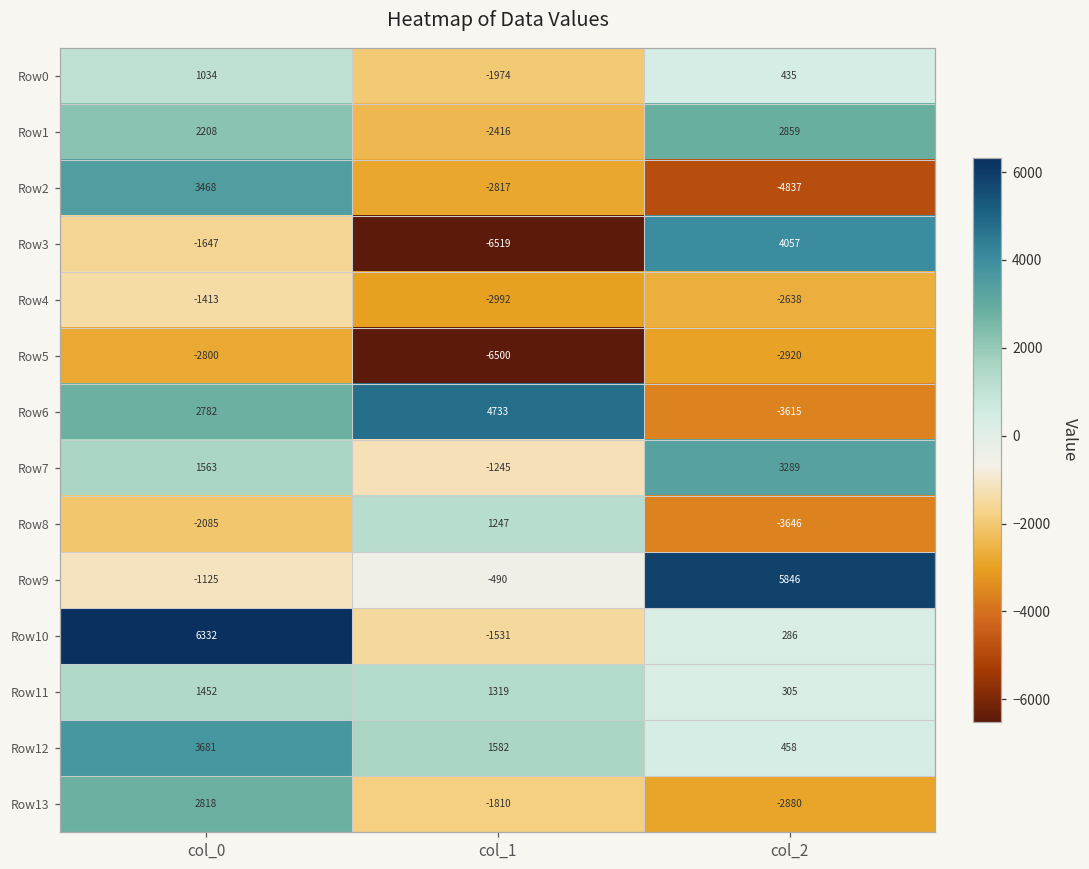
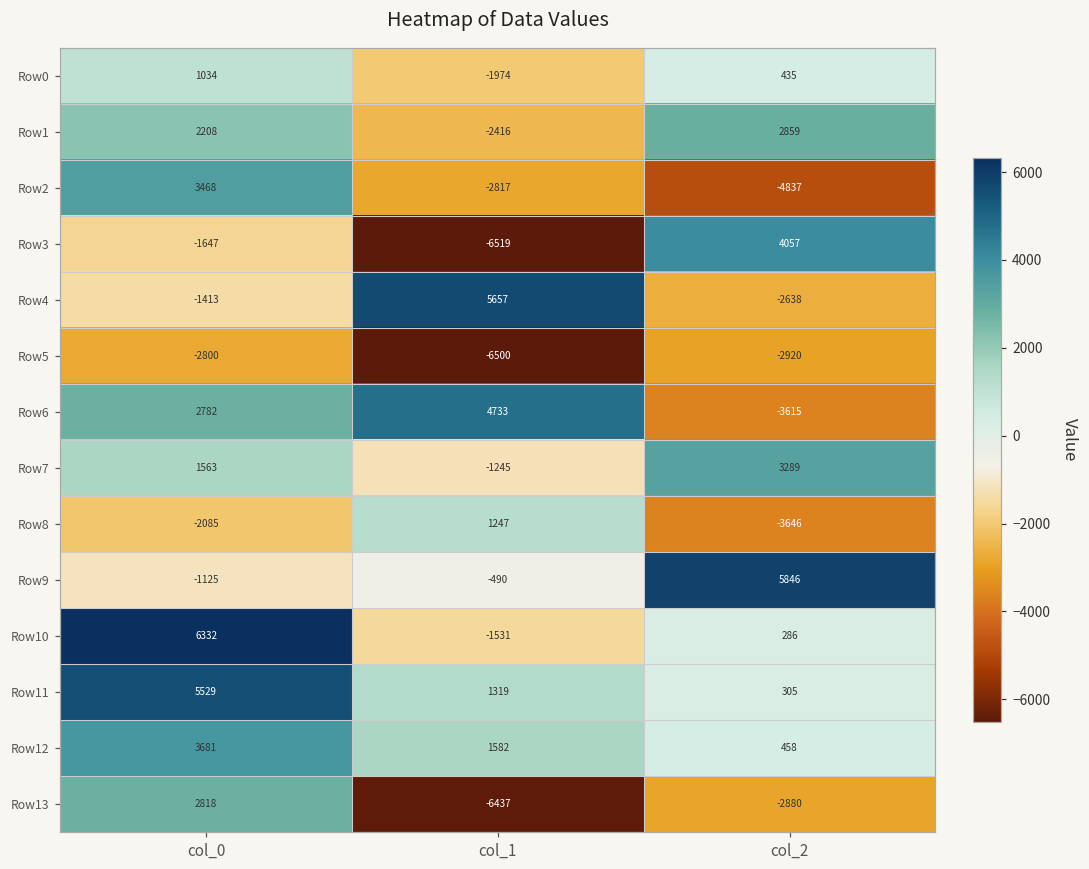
  {
    "Row0": {
      "col_0": 1034,
      "col_1": -1974,
      "col_2": 435
    },
    "Row1": {
      "col_0": 2208,
      "col_1": -2416,
      "col_2": 2859
    },
    "Row2": {
      "col_0": 3468,
      "col_1": -2817,
      "col_2": -4837
    },
    "Row3": {
      "col_0": -1647,
      "col_1": -6519,
      "col_2": 4057
    },
    "Row4": {
      "col_0": -1413,
-     "col_1": -2992,
+     "col_1": 5657,
      "col_2": -2638
    },
    "Row5": {
      "col_0": -2800,
      "col_1": -6500,
      "col_2": -2920
    },
    "Row6": {
      "col_0": 2782,
      "col_1": 4733,
      "col_2": -3615
    },
    "Row7": {
      "col_0": 1563,
      "col_1": -1245,
      "col_2": 3289
    },
    "Row8": {
      "col_0": -2085,
      "col_1": 1247,
      "col_2": -3646
    },
    "Row9": {
      "col_0": -1125,
      "col_1": -490,
      "col_2": 5846
    },
    "Row10": {
      "col_0": 6332,
      "col_1": -1531,
      "col_2": 286
    },
    "Row11": {
-     "col_0": 1452,
+     "col_0": 5529,
      "col_1": 1319,
      "col_2": 305
    },
    "Row12": {
      "col_0": 3681,
      "col_1": 1582,
      "col_2": 458
    },
    "Row13": {
      "col_0": 2818,
-     "col_1": -1810,
+     "col_1": -6437,
      "col_2": -2880
    }
  }
